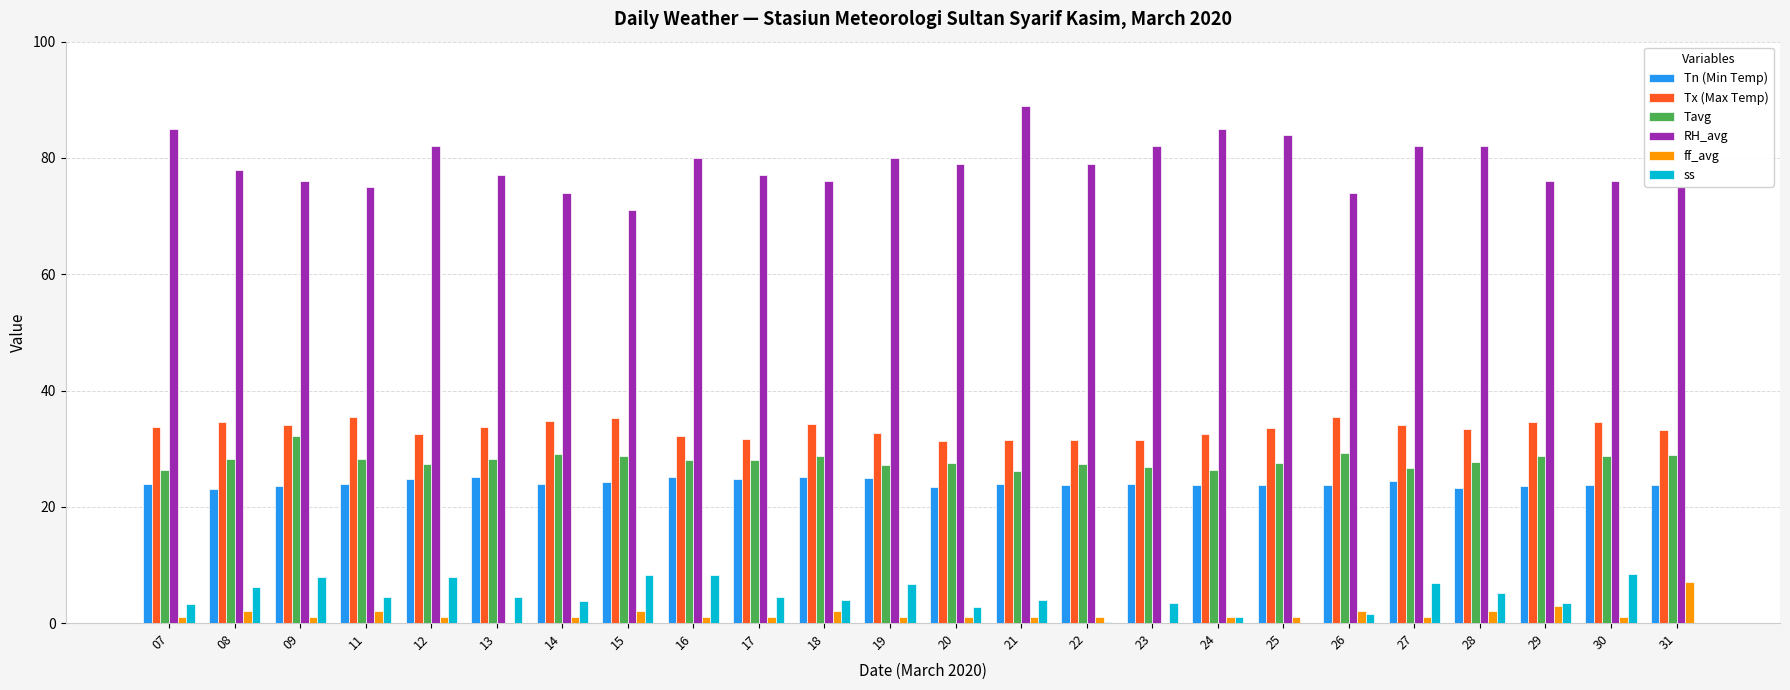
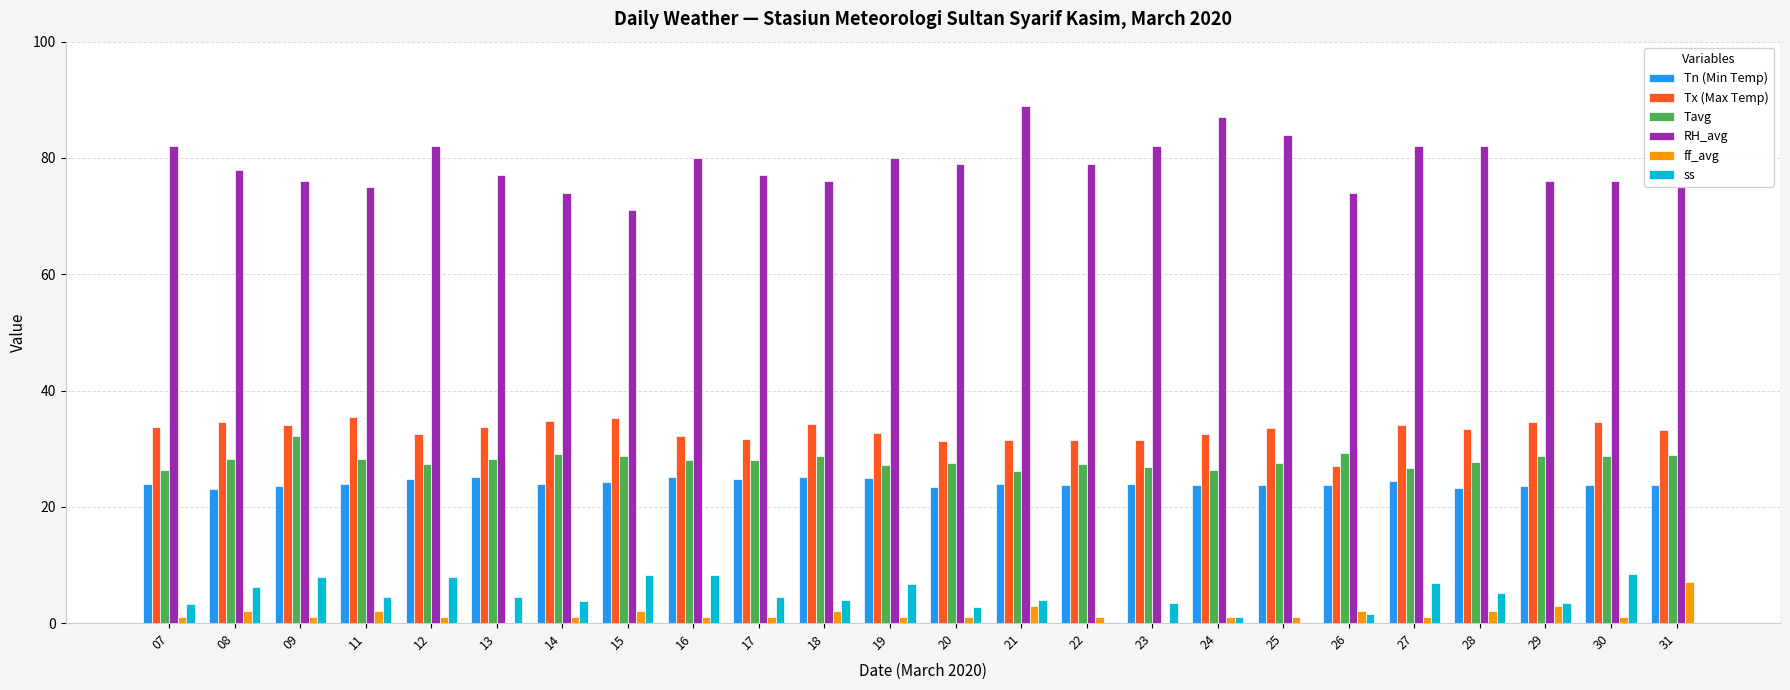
  {
    "Tx (Max Temp)": {
      "07": 34,
      "08": 35,
      "09": 34,
      "11": 36,
      "12": 33,
      "13": 34,
      "14": 35,
      "15": 35,
      "16": 32,
      "17": 32,
      "18": 34,
      "19": 33,
      "20": 31,
      "21": 32,
      "22": 32,
      "23": 32,
      "24": 33,
      "25": 34,
-     "26": 35,
+     "26": 27,
      "27": 34,
      "28": 33,
      "29": 35,
      "30": 35,
      "31": 33
    },
    "Tavg": {
      "07": 26,
      "08": 28,
      "09": 32,
      "11": 28,
      "12": 27,
      "13": 28,
      "14": 29,
      "15": 29,
      "16": 28,
      "17": 28,
      "18": 29,
      "19": 27,
      "20": 28,
      "21": 26,
      "22": 27,
      "23": 27,
      "24": 26,
      "25": 28,
      "26": 29,
      "27": 27,
      "28": 28,
      "29": 29,
      "30": 29,
      "31": 29
    },
    "RH_avg": {
-     "07": 85,
+     "07": 82,
      "08": 78,
      "09": 76,
      "11": 75,
      "12": 82,
      "13": 77,
      "14": 74,
      "15": 71,
      "16": 80,
      "17": 77,
      "18": 76,
      "19": 80,
      "20": 79,
      "21": 89,
      "22": 79,
      "23": 82,
-     "24": 85,
+     "24": 87,
      "25": 84,
      "26": 74,
      "27": 82,
      "28": 82,
      "29": 76,
      "30": 76,
      "31": 75
    },
    "ff_avg": {
      "07": 1,
      "08": 2,
      "09": 1,
      "11": 2,
      "12": 1,
      "13": 0,
      "14": 1,
      "15": 2,
      "16": 1,
      "17": 1,
      "18": 2,
      "19": 1,
      "20": 1,
-     "21": 1,
+     "21": 3,
      "22": 1,
      "23": 0,
      "24": 1,
      "25": 1,
      "26": 2,
      "27": 1,
      "28": 2,
      "29": 3,
      "30": 1,
      "31": 7
    }
  }
